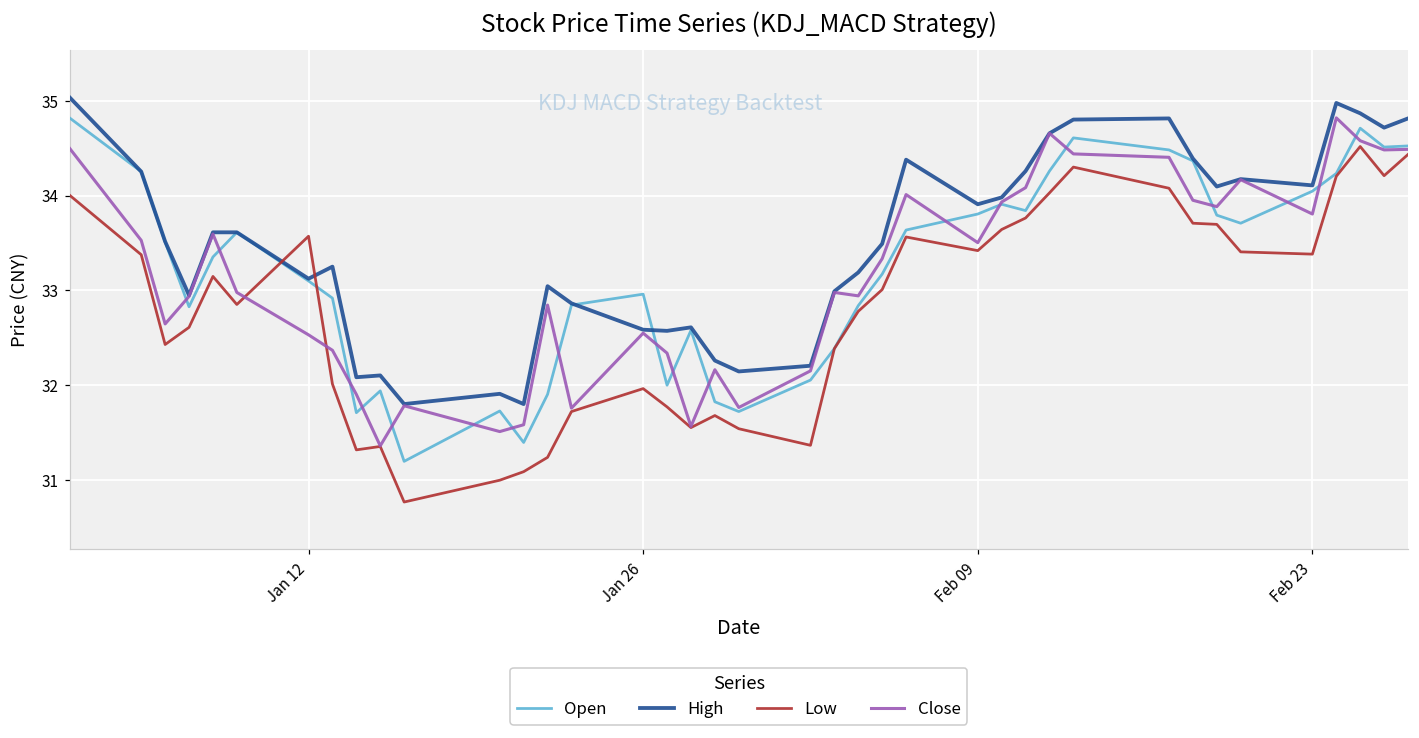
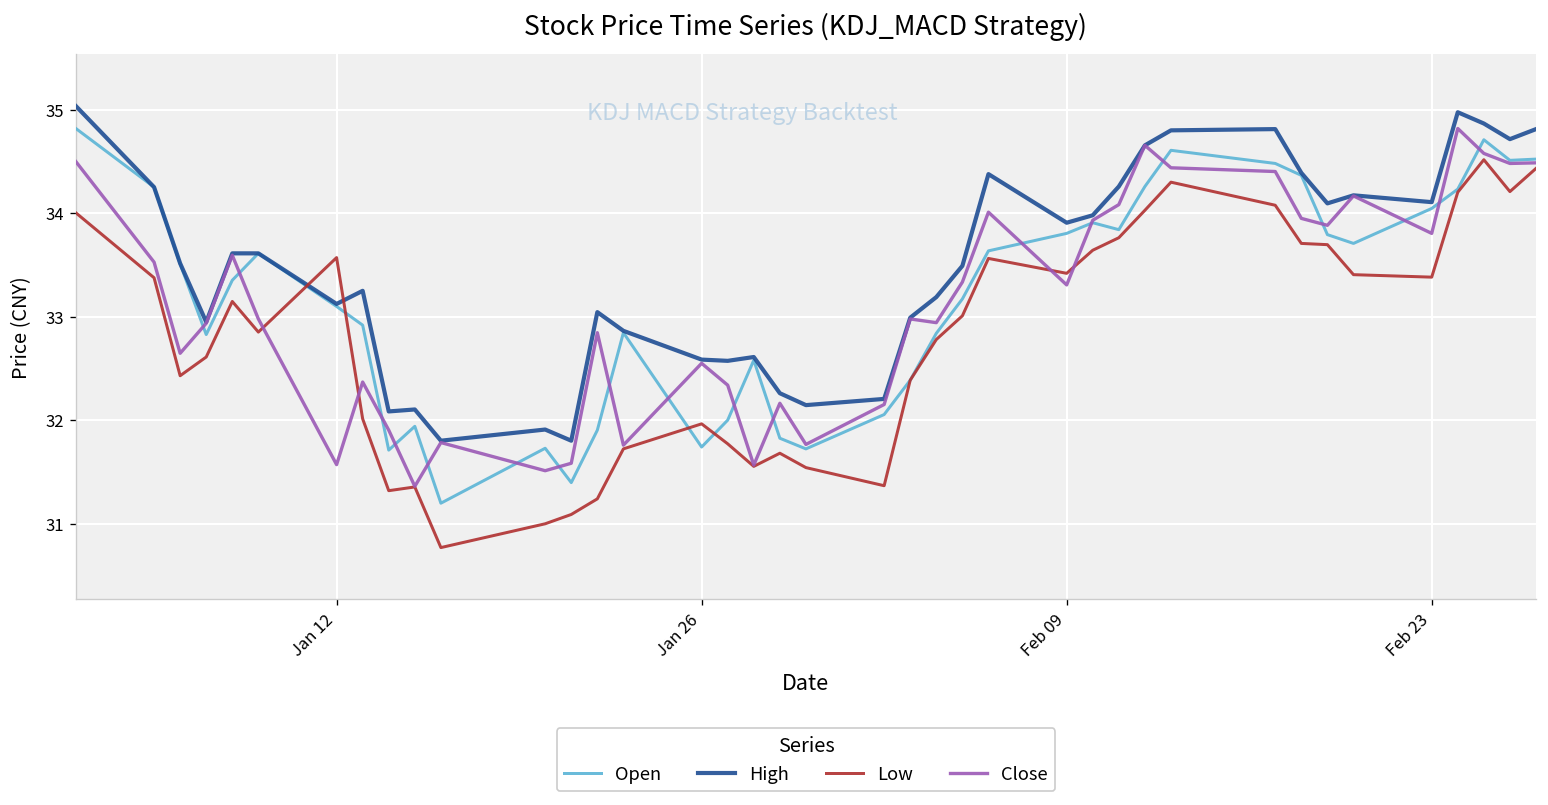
  {
    "Open": {
-     "Jan 26": 33.0,
+     "Jan 26": 31.7,
      "Feb 09": 33.8,
      "Feb 23": 34.0
    },
    "High": {
      "Jan 26": 32.6,
      "Feb 09": 33.9,
      "Feb 23": 34.1
    },
    "Low": {
      "Jan 12": 33.6,
      "Jan 26": 32.0,
      "Feb 09": 33.4,
      "Feb 23": 33.4
    },
    "Close": {
-     "Jan 12": 32.5,
+     "Jan 12": 31.6,
      "Jan 26": 32.5,
-     "Feb 09": 33.5,
+     "Feb 09": 33.3,
      "Feb 23": 33.8
    }
  }
